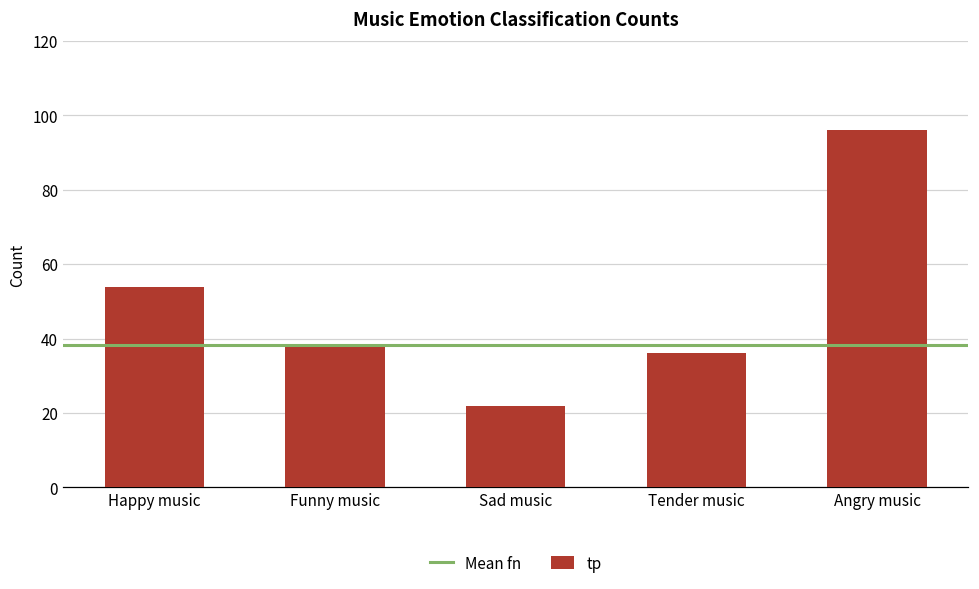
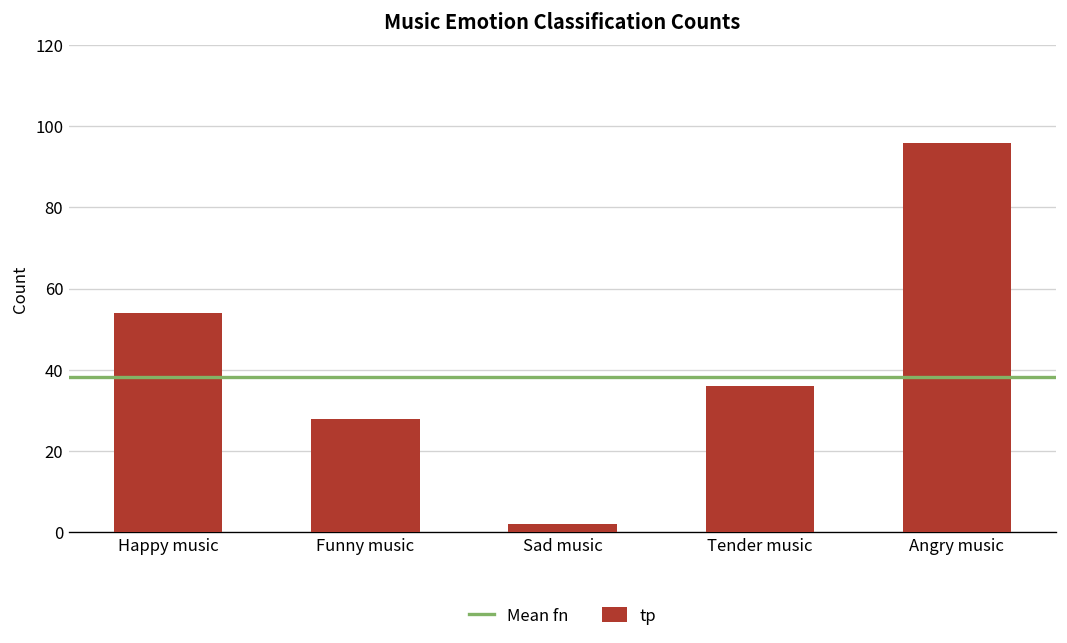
  {
    "Happy music": 54,
-   "Funny music": 38,
-   "Sad music": 22,
+   "Funny music": 28,
+   "Sad music": 2,
    "Tender music": 36,
    "Angry music": 96
  }
